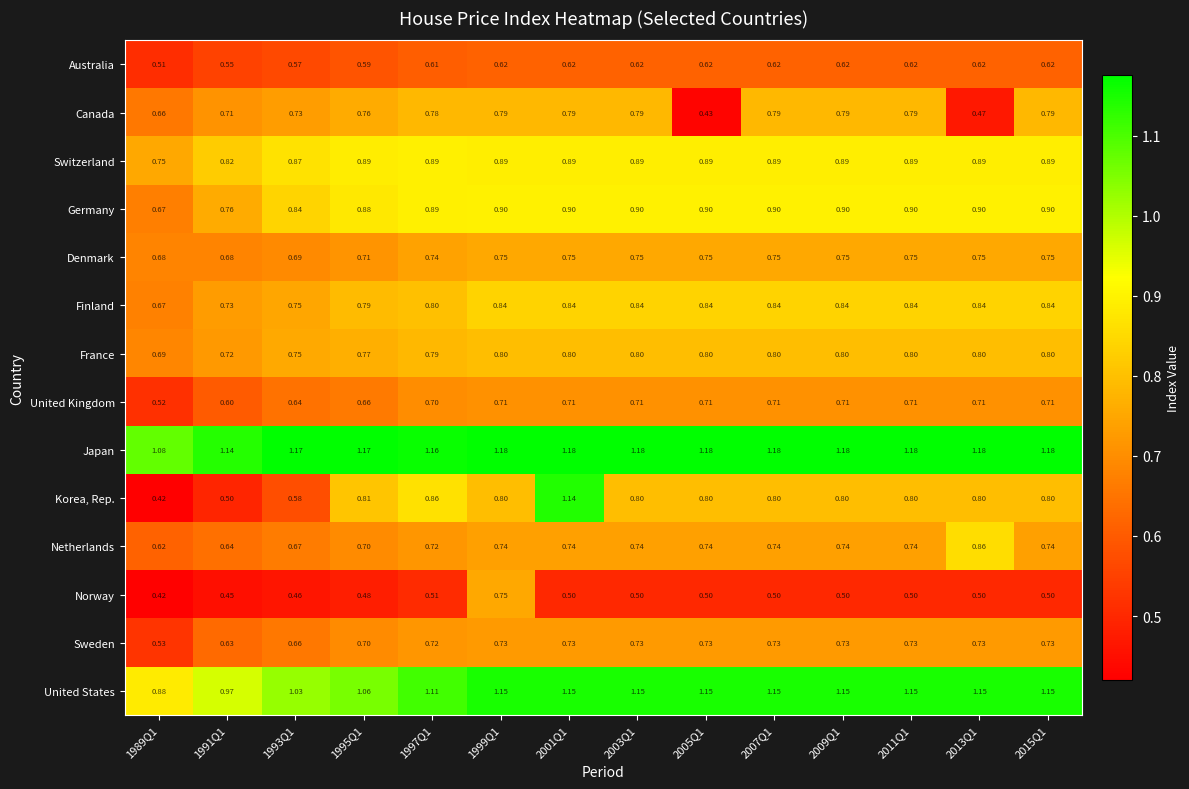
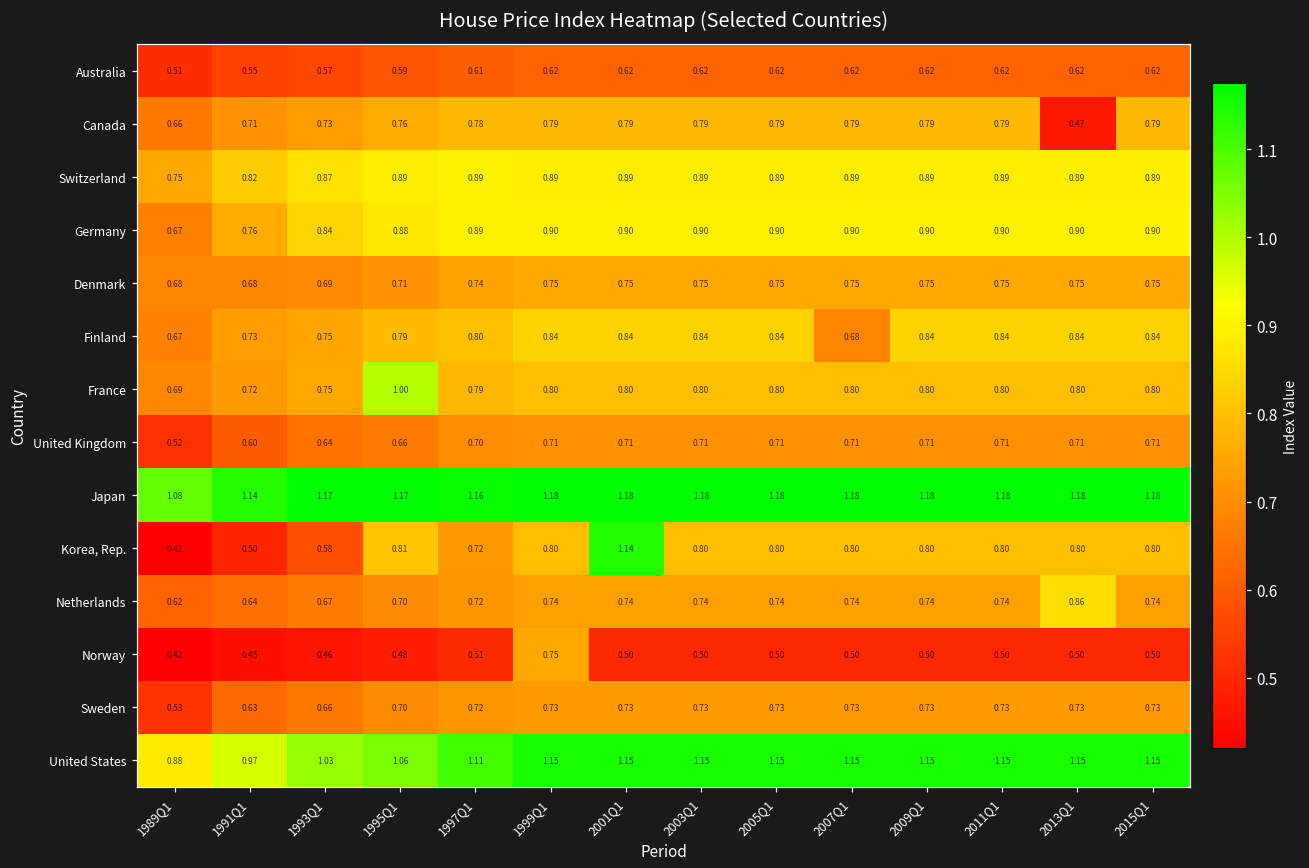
  {
    "Australia": {
      "1989Q1": 0.51,
      "1991Q1": 0.55,
      "1993Q1": 0.57,
      "1995Q1": 0.59,
      "1997Q1": 0.61,
      "1999Q1": 0.62,
      "2001Q1": 0.62,
      "2003Q1": 0.62,
      "2005Q1": 0.62,
      "2007Q1": 0.62,
      "2009Q1": 0.62,
      "2011Q1": 0.62,
      "2013Q1": 0.62,
      "2015Q1": 0.62
    },
    "Canada": {
      "1989Q1": 0.66,
      "1991Q1": 0.71,
      "1993Q1": 0.73,
      "1995Q1": 0.76,
      "1997Q1": 0.78,
      "1999Q1": 0.79,
      "2001Q1": 0.79,
      "2003Q1": 0.79,
-     "2005Q1": 0.43,
+     "2005Q1": 0.79,
      "2007Q1": 0.79,
      "2009Q1": 0.79,
      "2011Q1": 0.79,
      "2013Q1": 0.47,
      "2015Q1": 0.79
    },
    "Switzerland": {
      "1989Q1": 0.75,
      "1991Q1": 0.82,
      "1993Q1": 0.87,
      "1995Q1": 0.89,
      "1997Q1": 0.89,
      "1999Q1": 0.89,
      "2001Q1": 0.89,
      "2003Q1": 0.89,
      "2005Q1": 0.89,
      "2007Q1": 0.89,
      "2009Q1": 0.89,
      "2011Q1": 0.89,
      "2013Q1": 0.89,
      "2015Q1": 0.89
    },
    "Germany": {
      "1989Q1": 0.67,
      "1991Q1": 0.76,
      "1993Q1": 0.84,
      "1995Q1": 0.88,
      "1997Q1": 0.89,
      "1999Q1": 0.90,
      "2001Q1": 0.90,
      "2003Q1": 0.90,
      "2005Q1": 0.90,
      "2007Q1": 0.90,
      "2009Q1": 0.90,
      "2011Q1": 0.90,
      "2013Q1": 0.90,
      "2015Q1": 0.90
    },
    "Denmark": {
      "1989Q1": 0.68,
      "1991Q1": 0.68,
      "1993Q1": 0.69,
      "1995Q1": 0.71,
      "1997Q1": 0.74,
      "1999Q1": 0.75,
      "2001Q1": 0.75,
      "2003Q1": 0.75,
      "2005Q1": 0.75,
      "2007Q1": 0.75,
      "2009Q1": 0.75,
      "2011Q1": 0.75,
      "2013Q1": 0.75,
      "2015Q1": 0.75
    },
    "Finland": {
      "1989Q1": 0.67,
      "1991Q1": 0.73,
      "1993Q1": 0.75,
      "1995Q1": 0.79,
      "1997Q1": 0.80,
      "1999Q1": 0.84,
      "2001Q1": 0.84,
      "2003Q1": 0.84,
      "2005Q1": 0.84,
-     "2007Q1": 0.84,
+     "2007Q1": 0.68,
      "2009Q1": 0.84,
      "2011Q1": 0.84,
      "2013Q1": 0.84,
      "2015Q1": 0.84
    },
    "France": {
      "1989Q1": 0.69,
      "1991Q1": 0.72,
      "1993Q1": 0.75,
-     "1995Q1": 0.77,
+     "1995Q1": 1.00,
      "1997Q1": 0.79,
      "1999Q1": 0.80,
      "2001Q1": 0.80,
      "2003Q1": 0.80,
      "2005Q1": 0.80,
      "2007Q1": 0.80,
      "2009Q1": 0.80,
      "2011Q1": 0.80,
      "2013Q1": 0.80,
      "2015Q1": 0.80
    },
    "United Kingdom": {
      "1989Q1": 0.52,
      "1991Q1": 0.60,
      "1993Q1": 0.64,
      "1995Q1": 0.66,
      "1997Q1": 0.70,
      "1999Q1": 0.71,
      "2001Q1": 0.71,
      "2003Q1": 0.71,
      "2005Q1": 0.71,
      "2007Q1": 0.71,
      "2009Q1": 0.71,
      "2011Q1": 0.71,
      "2013Q1": 0.71,
      "2015Q1": 0.71
    },
    "Japan": {
      "1989Q1": 1.08,
      "1991Q1": 1.14,
      "1993Q1": 1.17,
      "1995Q1": 1.17,
      "1997Q1": 1.16,
      "1999Q1": 1.18,
      "2001Q1": 1.18,
      "2003Q1": 1.18,
      "2005Q1": 1.18,
      "2007Q1": 1.18,
      "2009Q1": 1.18,
      "2011Q1": 1.18,
      "2013Q1": 1.18,
      "2015Q1": 1.18
    },
    "Korea, Rep.": {
      "1989Q1": 0.42,
      "1991Q1": 0.50,
      "1993Q1": 0.58,
      "1995Q1": 0.81,
-     "1997Q1": 0.86,
+     "1997Q1": 0.72,
      "1999Q1": 0.80,
      "2001Q1": 1.14,
      "2003Q1": 0.80,
      "2005Q1": 0.80,
      "2007Q1": 0.80,
      "2009Q1": 0.80,
      "2011Q1": 0.80,
      "2013Q1": 0.80,
      "2015Q1": 0.80
    },
    "Netherlands": {
      "1989Q1": 0.62,
      "1991Q1": 0.64,
      "1993Q1": 0.67,
      "1995Q1": 0.70,
      "1997Q1": 0.72,
      "1999Q1": 0.74,
      "2001Q1": 0.74,
      "2003Q1": 0.74,
      "2005Q1": 0.74,
      "2007Q1": 0.74,
      "2009Q1": 0.74,
      "2011Q1": 0.74,
      "2013Q1": 0.86,
      "2015Q1": 0.74
    },
    "Norway": {
      "1989Q1": 0.42,
      "1991Q1": 0.45,
      "1993Q1": 0.46,
      "1995Q1": 0.48,
      "1997Q1": 0.51,
      "1999Q1": 0.75,
      "2001Q1": 0.50,
      "2003Q1": 0.50,
      "2005Q1": 0.50,
      "2007Q1": 0.50,
      "2009Q1": 0.50,
      "2011Q1": 0.50,
      "2013Q1": 0.50,
      "2015Q1": 0.50
    },
    "Sweden": {
      "1989Q1": 0.53,
      "1991Q1": 0.63,
      "1993Q1": 0.66,
      "1995Q1": 0.70,
      "1997Q1": 0.72,
      "1999Q1": 0.73,
      "2001Q1": 0.73,
      "2003Q1": 0.73,
      "2005Q1": 0.73,
      "2007Q1": 0.73,
      "2009Q1": 0.73,
      "2011Q1": 0.73,
      "2013Q1": 0.73,
      "2015Q1": 0.73
    },
    "United States": {
      "1989Q1": 0.88,
      "1991Q1": 0.97,
      "1993Q1": 1.03,
      "1995Q1": 1.06,
      "1997Q1": 1.11,
      "1999Q1": 1.15,
      "2001Q1": 1.15,
      "2003Q1": 1.15,
      "2005Q1": 1.15,
      "2007Q1": 1.15,
      "2009Q1": 1.15,
      "2011Q1": 1.15,
      "2013Q1": 1.15,
      "2015Q1": 1.15
    }
  }
